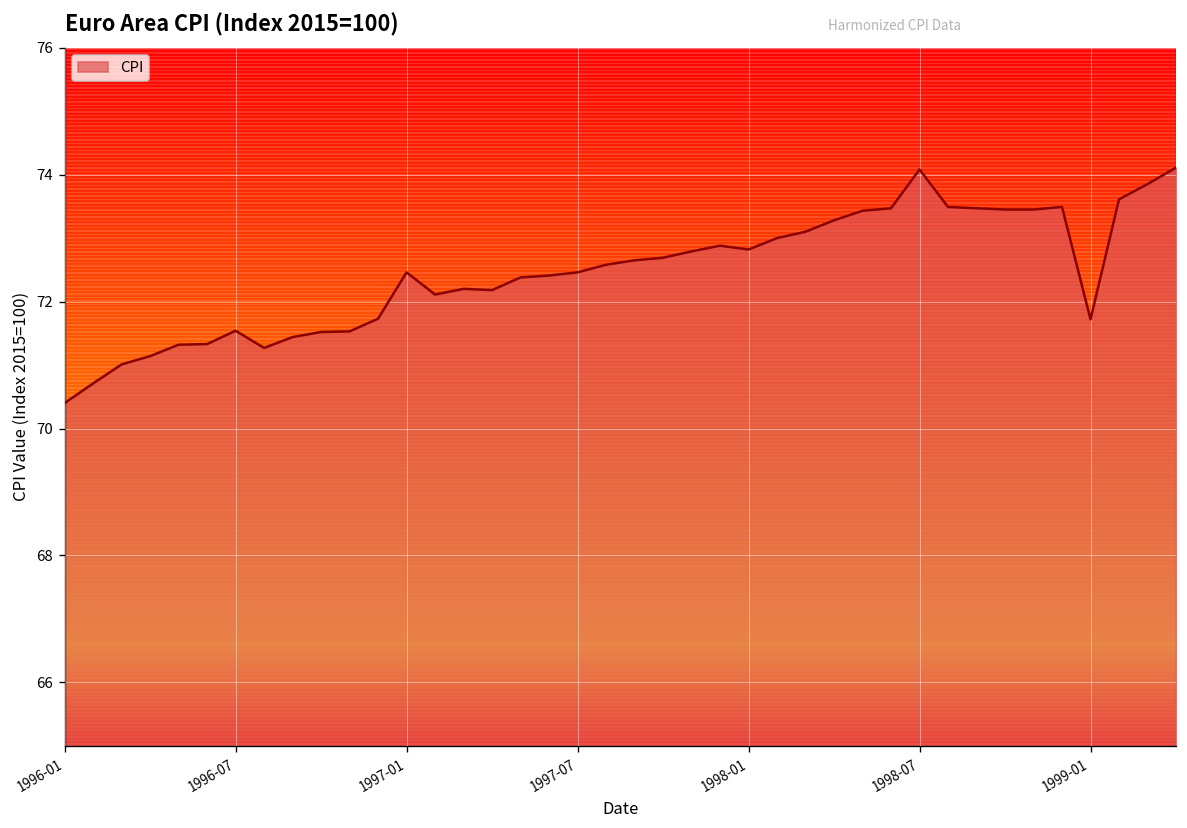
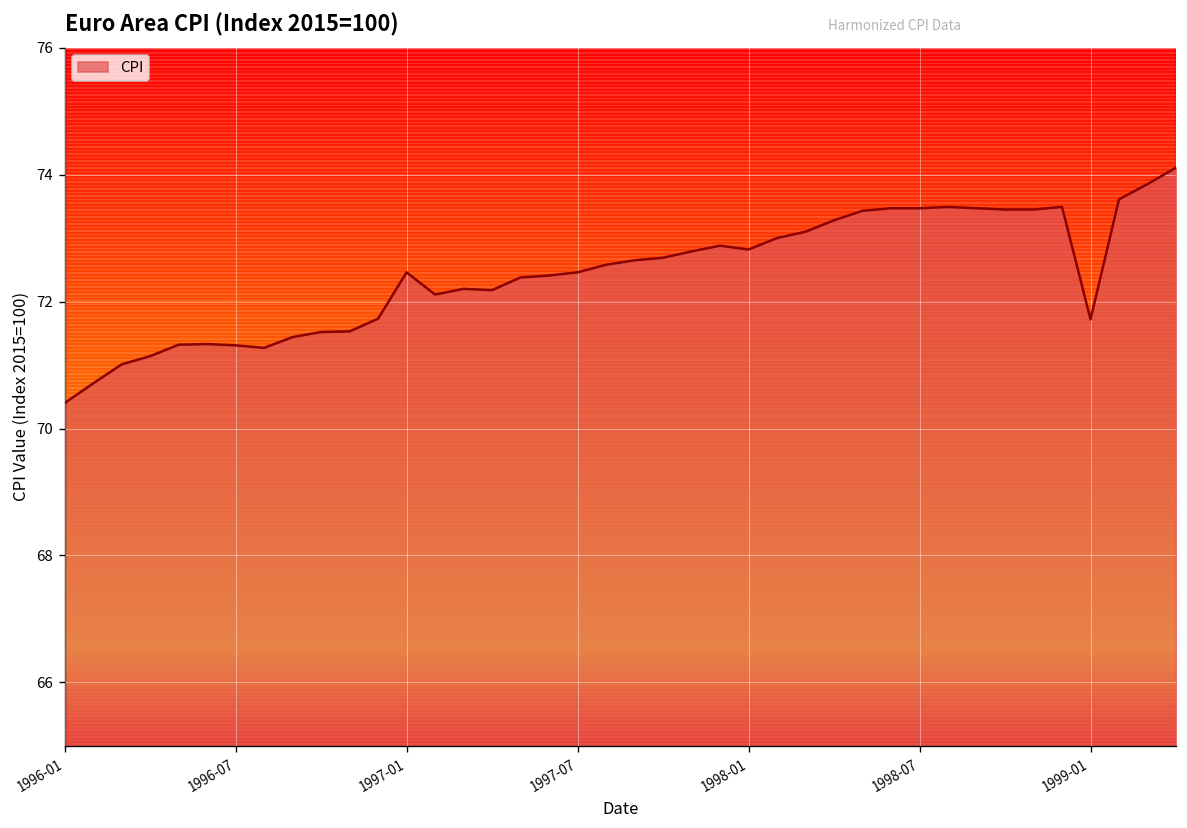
  {
    "1996-01": 70.4,
-   "1996-07": 71.5,
+   "1996-07": 71.3,
    "1997-01": 72.5,
    "1997-07": 72.5,
    "1998-01": 72.8,
-   "1998-07": 74.1,
+   "1998-07": 73.5,
    "1999-01": 71.7
  }
